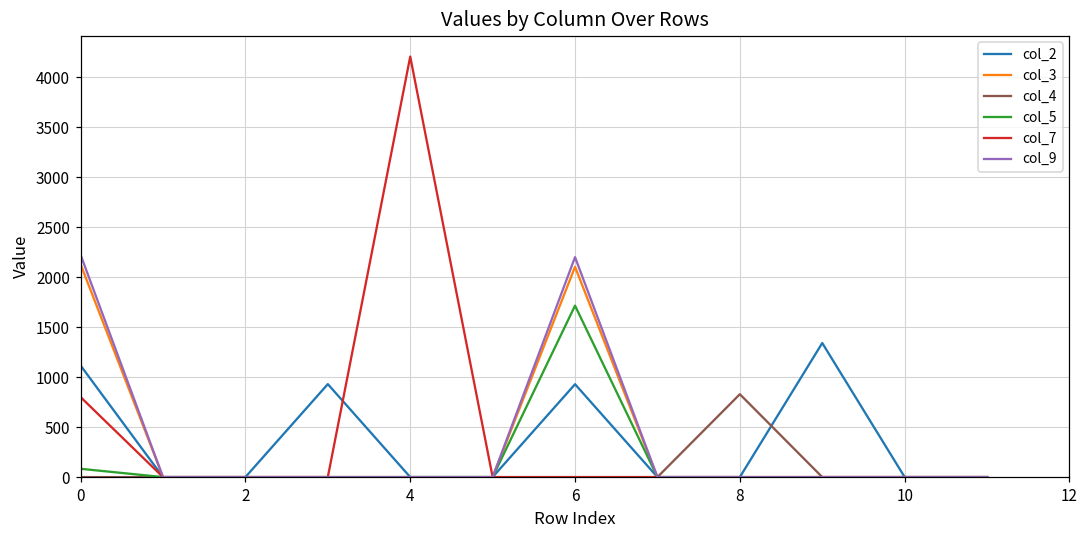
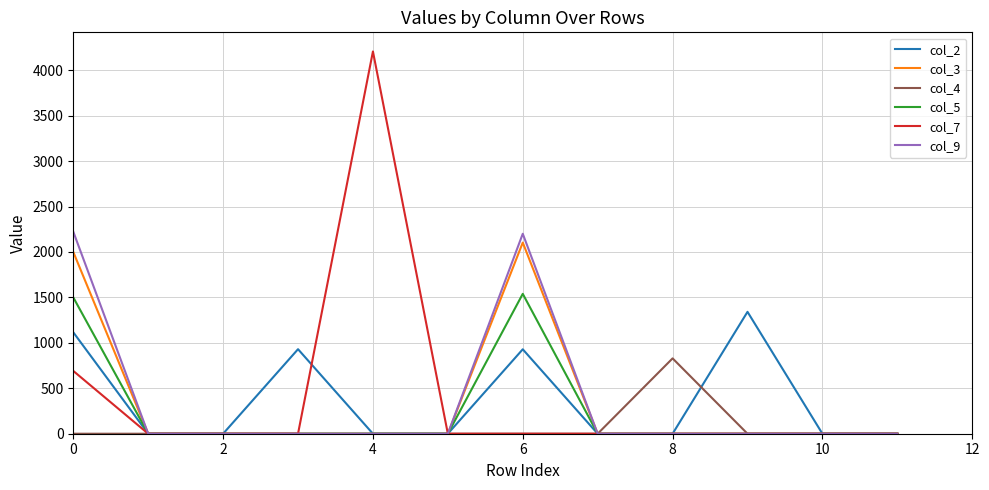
  {
    "col_2": {
      "0": 1100,
      "6": 900
    },
    "col_3": {
-     "0": 2100,
+     "0": 2000,
      "6": 2100
    },
    "col_4": {
      "0": 0,
      "8": 800
    },
    "col_5": {
-     "0": 100,
-     "6": 1700
+     "0": 1500,
+     "6": 1500
    },
    "col_7": {
-     "0": 800,
+     "0": 700,
      "4": 4200
    },
    "col_9": {
      "0": 2200,
      "6": 2200
    }
  }
